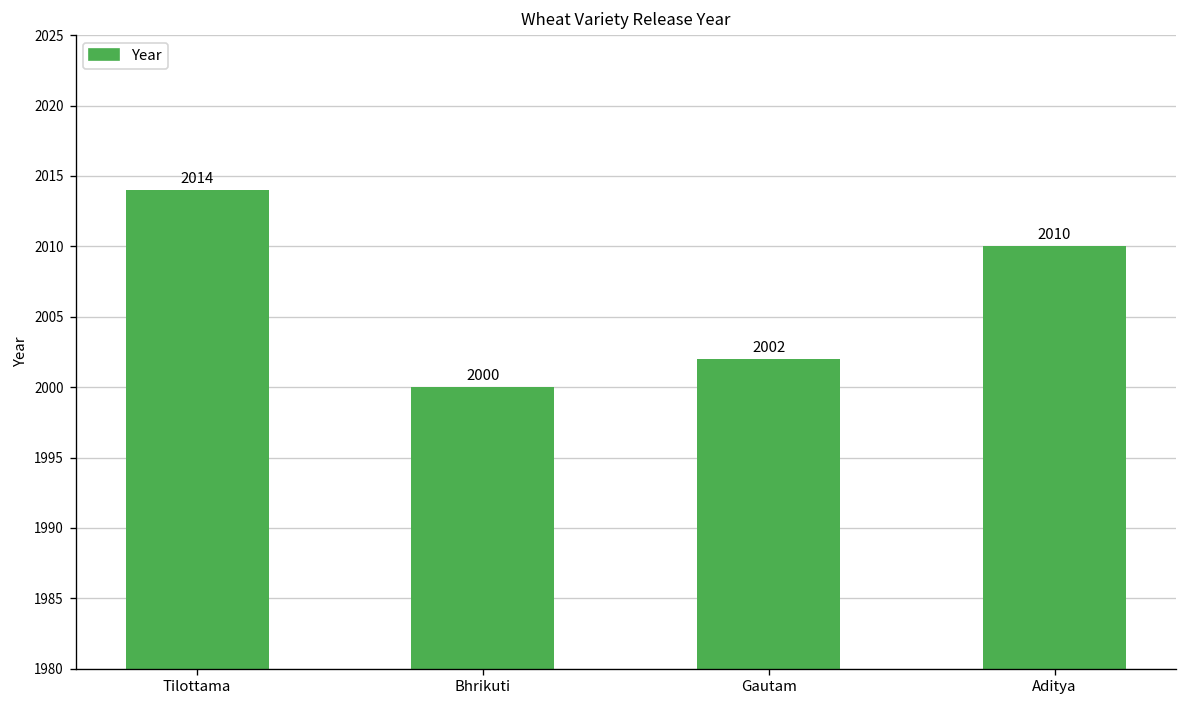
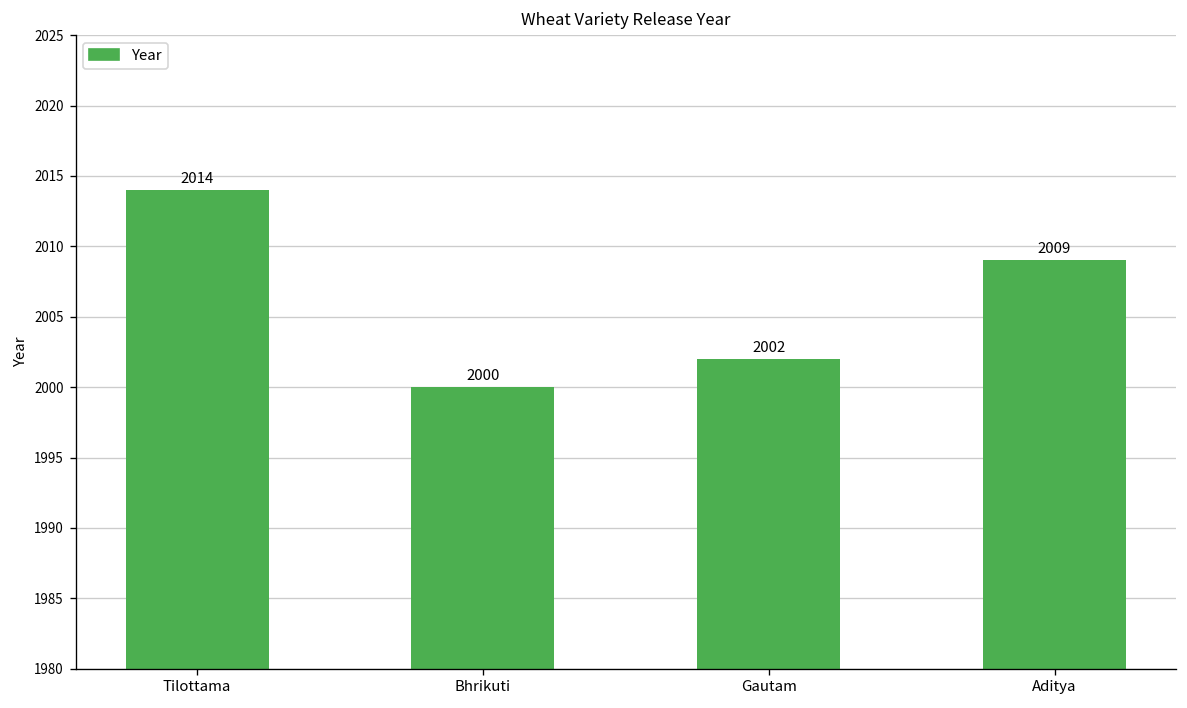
  {
    "Tilottama": 2014,
    "Bhrikuti": 2000,
    "Gautam": 2002,
-   "Aditya": 2010
+   "Aditya": 2009
  }
